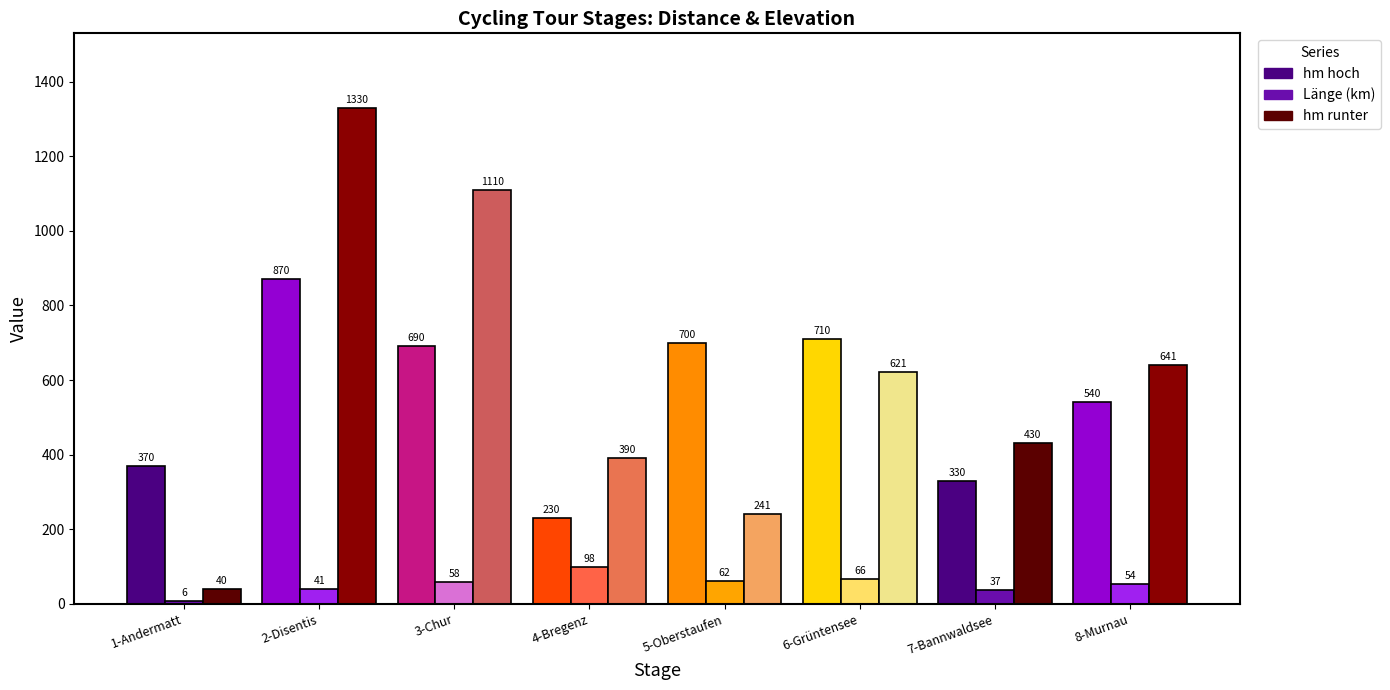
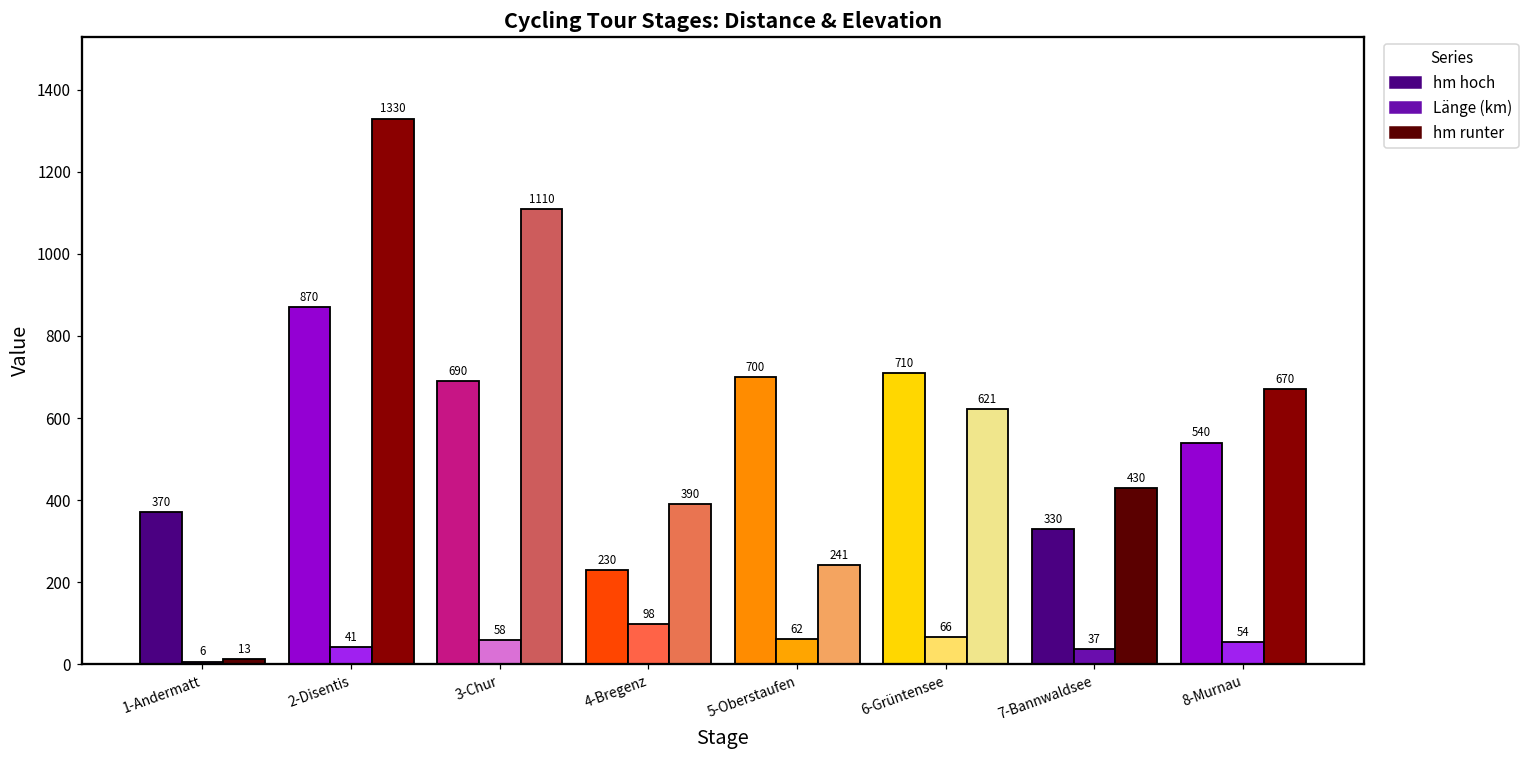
  {
    "hm runter": {
-     "1-Andermatt": 40,
+     "1-Andermatt": 13,
      "2-Disentis": 1330,
      "3-Chur": 1110,
      "4-Bregenz": 390,
      "5-Oberstaufen": 241,
      "6-Grüntensee": 621,
      "7-Bannwaldsee": 430,
-     "8-Murnau": 641
+     "8-Murnau": 670
    }
  }
